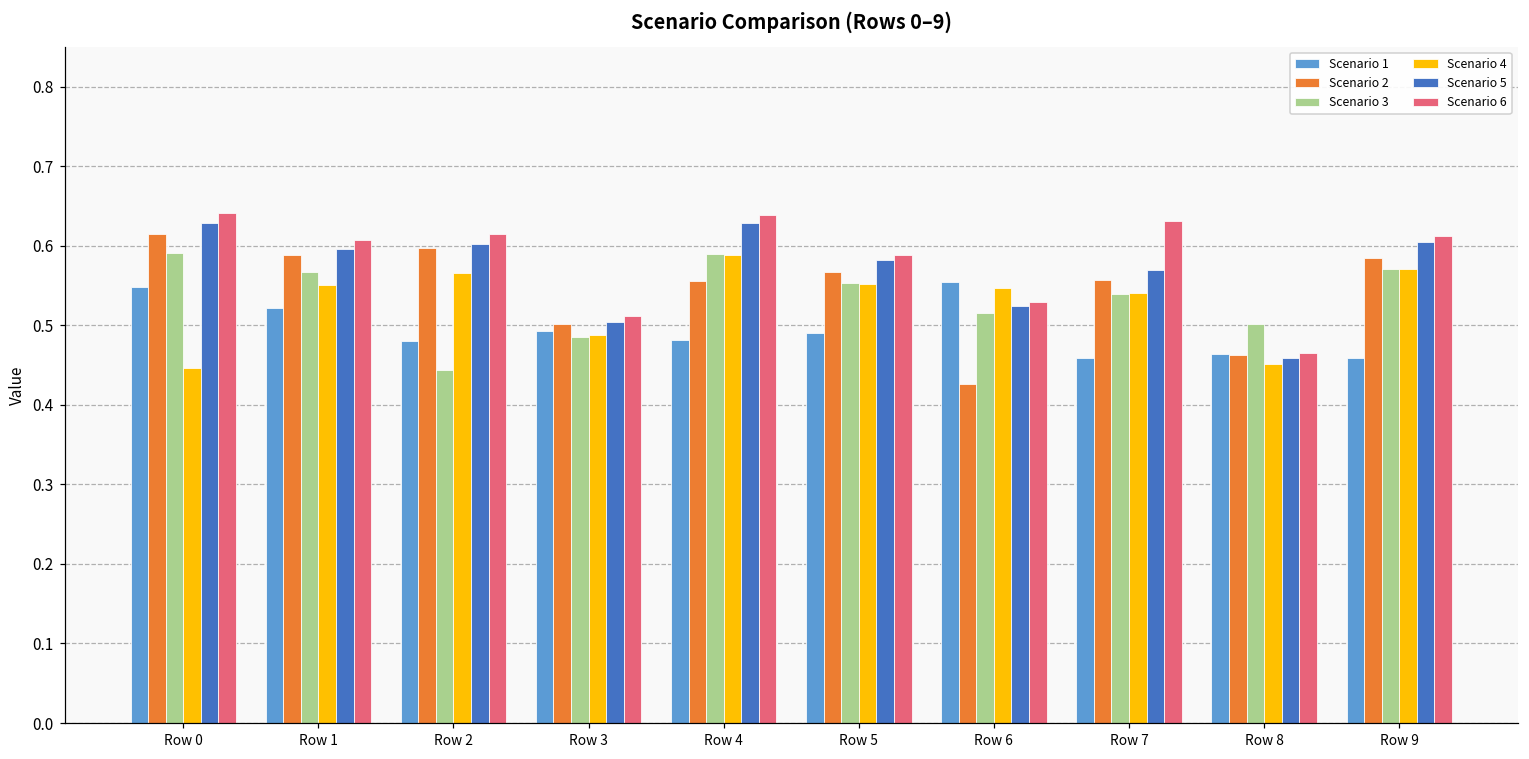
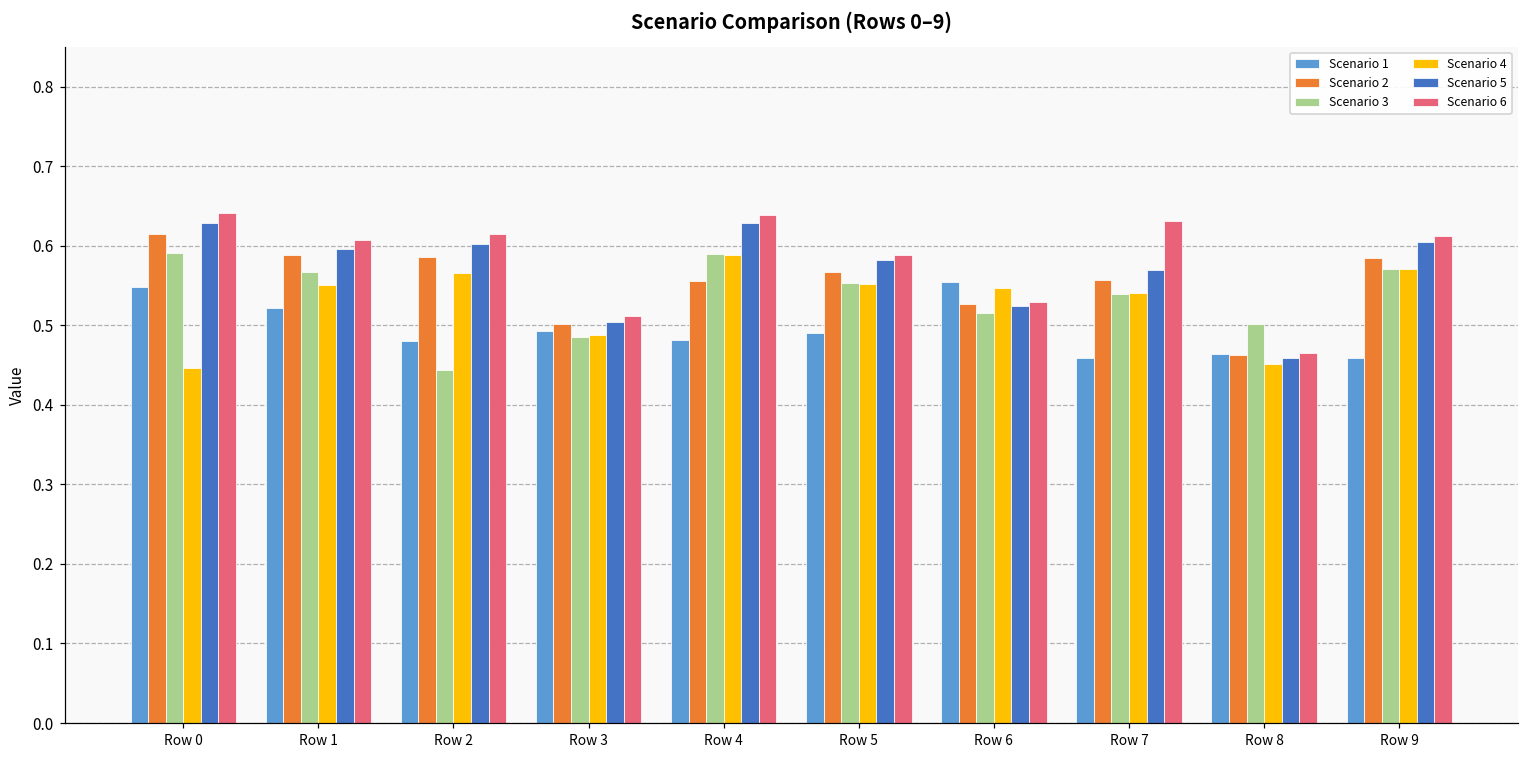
  {
    "Scenario 2": {
      "Row 0": 0.62,
      "Row 1": 0.59,
-     "Row 2": 0.60,
+     "Row 2": 0.59,
      "Row 3": 0.50,
      "Row 4": 0.56,
      "Row 5": 0.57,
-     "Row 6": 0.43,
+     "Row 6": 0.53,
      "Row 7": 0.56,
      "Row 8": 0.46,
      "Row 9": 0.58
    },
    "Scenario 3": {
      "Row 0": 0.59,
      "Row 1": 0.57,
      "Row 2": 0.44,
      "Row 3": 0.49,
      "Row 4": 0.59,
      "Row 5": 0.55,
      "Row 6": 0.52,
      "Row 7": 0.54,
      "Row 8": 0.50,
      "Row 9": 0.57
    },
    "Scenario 4": {
      "Row 0": 0.45,
      "Row 1": 0.55,
      "Row 2": 0.57,
      "Row 3": 0.49,
      "Row 4": 0.59,
      "Row 5": 0.55,
      "Row 6": 0.55,
      "Row 7": 0.54,
      "Row 8": 0.45,
      "Row 9": 0.57
    },
    "Scenario 6": {
      "Row 0": 0.64,
      "Row 1": 0.61,
      "Row 2": 0.61,
      "Row 3": 0.51,
      "Row 4": 0.64,
      "Row 5": 0.59,
      "Row 6": 0.53,
      "Row 7": 0.63,
      "Row 8": 0.47,
      "Row 9": 0.61
    }
  }
